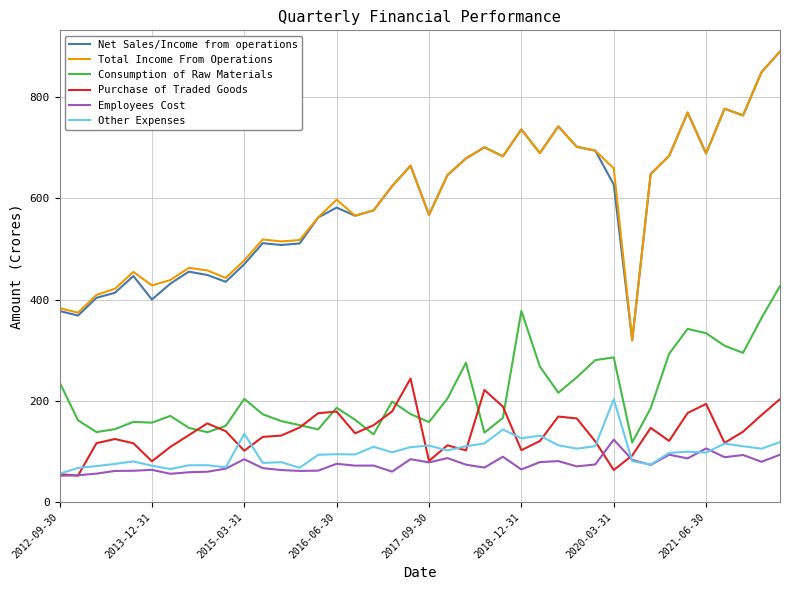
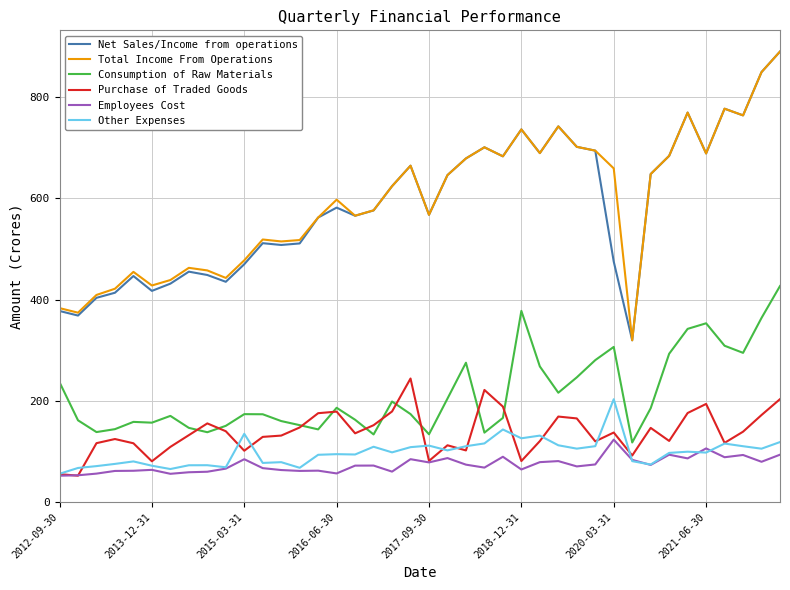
  {
    "Net Sales/Income from operations": {
      "2012-09-30": 380,
-     "2013-12-31": 400,
+     "2013-12-31": 420,
      "2015-03-31": 470,
      "2016-06-30": 580,
-     "2020-03-31": 630
+     "2020-03-31": 470
    },
    "Total Income From Operations": {
      "2012-09-30": 380,
      "2013-12-31": 430,
      "2015-03-31": 480,
      "2016-06-30": 600,
      "2020-03-31": 660
    },
    "Consumption of Raw Materials": {
      "2012-09-30": 240,
      "2013-12-31": 160,
-     "2015-03-31": 200,
+     "2015-03-31": 170,
      "2016-06-30": 190,
-     "2017-09-30": 160,
+     "2017-09-30": 130,
      "2018-12-31": 380,
-     "2020-03-31": 290,
-     "2021-06-30": 330
+     "2020-03-31": 310,
+     "2021-06-30": 350
    },
    "Purchase of Traded Goods": {
      "2013-12-31": 80,
      "2015-03-31": 100,
      "2016-06-30": 180,
-     "2018-12-31": 100,
-     "2020-03-31": 60,
+     "2018-12-31": 80,
+     "2020-03-31": 140,
      "2021-06-30": 190
    },
    "Employees Cost": {
      "2013-12-31": 60,
      "2015-03-31": 80,
-     "2016-06-30": 80,
+     "2016-06-30": 60,
      "2018-12-31": 60,
      "2020-03-31": 120,
      "2021-06-30": 110
    },
    "Other Expenses": {
      "2013-12-31": 70,
      "2015-03-31": 130,
      "2016-06-30": 90,
      "2017-09-30": 110,
      "2018-12-31": 130,
      "2020-03-31": 200,
      "2021-06-30": 100
    }
  }
